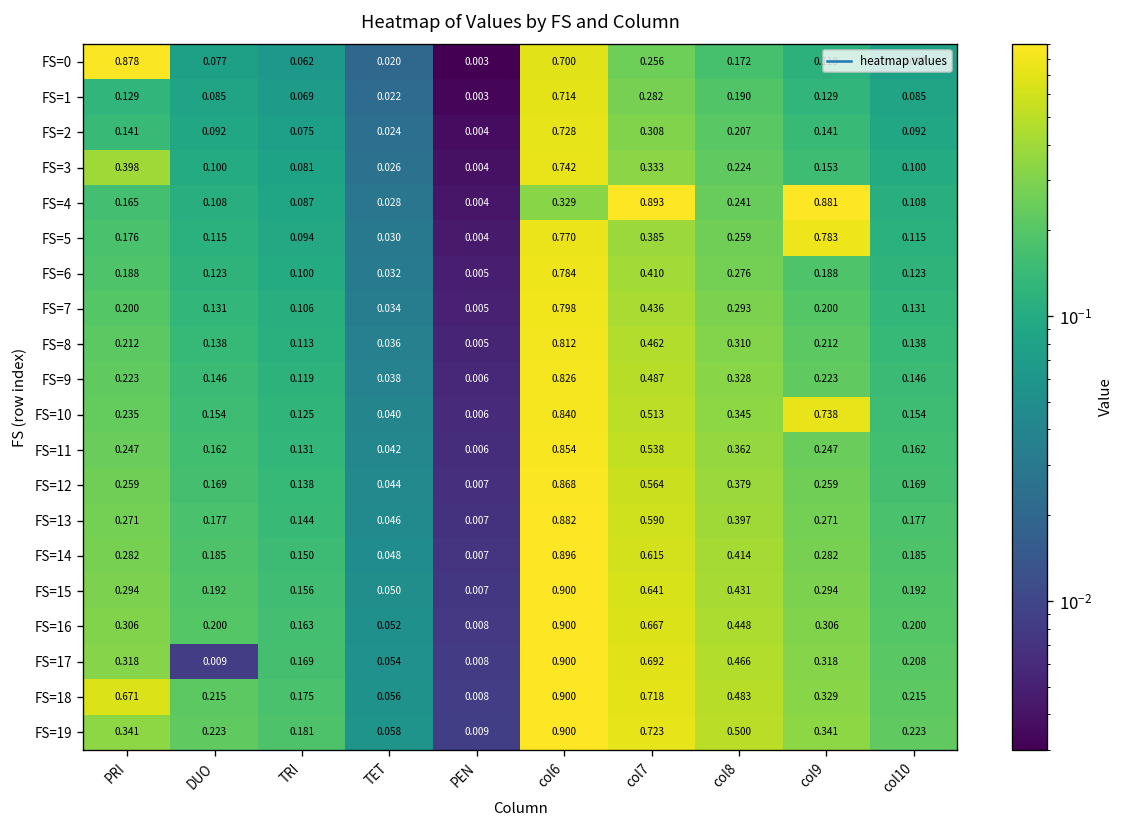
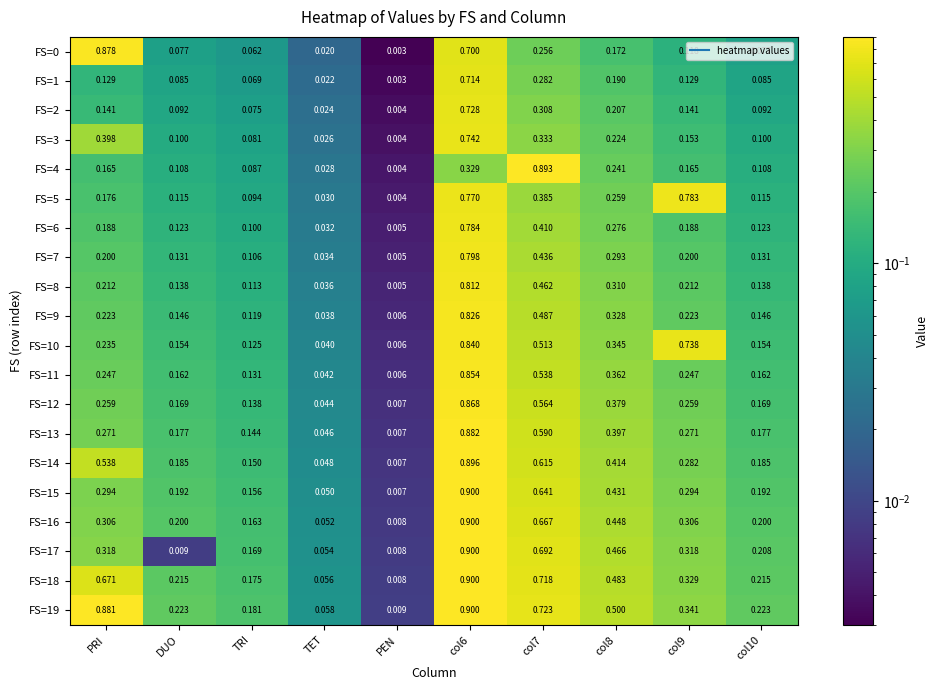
  {
    "FS=0": {
      "PRI": 0.878,
      "DUO": 0.077,
      "TRI": 0.062,
      "TET": 0.020,
      "PEN": 0.003,
      "col6": 0.700,
      "col7": 0.256,
      "col8": 0.172
    },
    "FS=1": {
      "PRI": 0.129,
      "DUO": 0.085,
      "TRI": 0.069,
      "TET": 0.022,
      "PEN": 0.003,
      "col6": 0.714,
      "col7": 0.282,
      "col8": 0.190,
      "col9": 0.129,
      "col10": 0.085
    },
    "FS=2": {
      "PRI": 0.141,
      "DUO": 0.092,
      "TRI": 0.075,
      "TET": 0.024,
      "PEN": 0.004,
      "col6": 0.728,
      "col7": 0.308,
      "col8": 0.207,
      "col9": 0.141,
      "col10": 0.092
    },
    "FS=3": {
      "PRI": 0.398,
      "DUO": 0.100,
      "TRI": 0.081,
      "TET": 0.026,
      "PEN": 0.004,
      "col6": 0.742,
      "col7": 0.333,
      "col8": 0.224,
      "col9": 0.153,
      "col10": 0.100
    },
    "FS=4": {
      "PRI": 0.165,
      "DUO": 0.108,
      "TRI": 0.087,
      "TET": 0.028,
      "PEN": 0.004,
      "col6": 0.329,
      "col7": 0.893,
      "col8": 0.241,
-     "col9": 0.881,
+     "col9": 0.165,
      "col10": 0.108
    },
    "FS=5": {
      "PRI": 0.176,
      "DUO": 0.115,
      "TRI": 0.094,
      "TET": 0.030,
      "PEN": 0.004,
      "col6": 0.770,
      "col7": 0.385,
      "col8": 0.259,
      "col9": 0.783,
      "col10": 0.115
    },
    "FS=6": {
      "PRI": 0.188,
      "DUO": 0.123,
      "TRI": 0.100,
      "TET": 0.032,
      "PEN": 0.005,
      "col6": 0.784,
      "col7": 0.410,
      "col8": 0.276,
      "col9": 0.188,
      "col10": 0.123
    },
    "FS=7": {
      "PRI": 0.200,
      "DUO": 0.131,
      "TRI": 0.106,
      "TET": 0.034,
      "PEN": 0.005,
      "col6": 0.798,
      "col7": 0.436,
      "col8": 0.293,
      "col9": 0.200,
      "col10": 0.131
    },
    "FS=8": {
      "PRI": 0.212,
      "DUO": 0.138,
      "TRI": 0.113,
      "TET": 0.036,
      "PEN": 0.005,
      "col6": 0.812,
      "col7": 0.462,
      "col8": 0.310,
      "col9": 0.212,
      "col10": 0.138
    },
    "FS=9": {
      "PRI": 0.223,
      "DUO": 0.146,
      "TRI": 0.119,
      "TET": 0.038,
      "PEN": 0.006,
      "col6": 0.826,
      "col7": 0.487,
      "col8": 0.328,
      "col9": 0.223,
      "col10": 0.146
    },
    "FS=10": {
      "PRI": 0.235,
      "DUO": 0.154,
      "TRI": 0.125,
      "TET": 0.040,
      "PEN": 0.006,
      "col6": 0.840,
      "col7": 0.513,
      "col8": 0.345,
      "col9": 0.738,
      "col10": 0.154
    },
    "FS=11": {
      "PRI": 0.247,
      "DUO": 0.162,
      "TRI": 0.131,
      "TET": 0.042,
      "PEN": 0.006,
      "col6": 0.854,
      "col7": 0.538,
      "col8": 0.362,
      "col9": 0.247,
      "col10": 0.162
    },
    "FS=12": {
      "PRI": 0.259,
      "DUO": 0.169,
      "TRI": 0.138,
      "TET": 0.044,
      "PEN": 0.007,
      "col6": 0.868,
      "col7": 0.564,
      "col8": 0.379,
      "col9": 0.259,
      "col10": 0.169
    },
    "FS=13": {
      "PRI": 0.271,
      "DUO": 0.177,
      "TRI": 0.144,
      "TET": 0.046,
      "PEN": 0.007,
      "col6": 0.882,
      "col7": 0.590,
      "col8": 0.397,
      "col9": 0.271,
      "col10": 0.177
    },
    "FS=14": {
-     "PRI": 0.282,
+     "PRI": 0.538,
      "DUO": 0.185,
      "TRI": 0.150,
      "TET": 0.048,
      "PEN": 0.007,
      "col6": 0.896,
      "col7": 0.615,
      "col8": 0.414,
      "col9": 0.282,
      "col10": 0.185
    },
    "FS=15": {
      "PRI": 0.294,
      "DUO": 0.192,
      "TRI": 0.156,
      "TET": 0.050,
      "PEN": 0.007,
      "col6": 0.900,
      "col7": 0.641,
      "col8": 0.431,
      "col9": 0.294,
      "col10": 0.192
    },
    "FS=16": {
      "PRI": 0.306,
      "DUO": 0.200,
      "TRI": 0.163,
      "TET": 0.052,
      "PEN": 0.008,
      "col6": 0.900,
      "col7": 0.667,
      "col8": 0.448,
      "col9": 0.306,
      "col10": 0.200
    },
    "FS=17": {
      "PRI": 0.318,
      "DUO": 0.009,
      "TRI": 0.169,
      "TET": 0.054,
      "PEN": 0.008,
      "col6": 0.900,
      "col7": 0.692,
      "col8": 0.466,
      "col9": 0.318,
      "col10": 0.208
    },
    "FS=18": {
      "PRI": 0.671,
      "DUO": 0.215,
      "TRI": 0.175,
      "TET": 0.056,
      "PEN": 0.008,
      "col6": 0.900,
      "col7": 0.718,
      "col8": 0.483,
      "col9": 0.329,
      "col10": 0.215
    },
    "FS=19": {
-     "PRI": 0.341,
+     "PRI": 0.881,
      "DUO": 0.223,
      "TRI": 0.181,
      "TET": 0.058,
      "PEN": 0.009,
      "col6": 0.900,
      "col7": 0.723,
      "col8": 0.500,
      "col9": 0.341,
      "col10": 0.223
    }
  }
